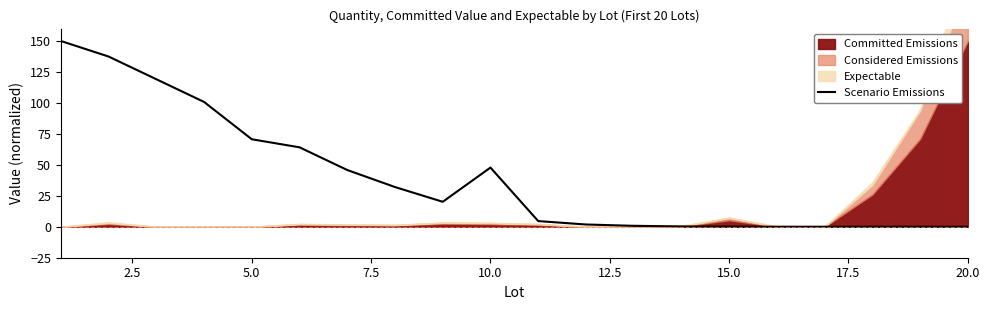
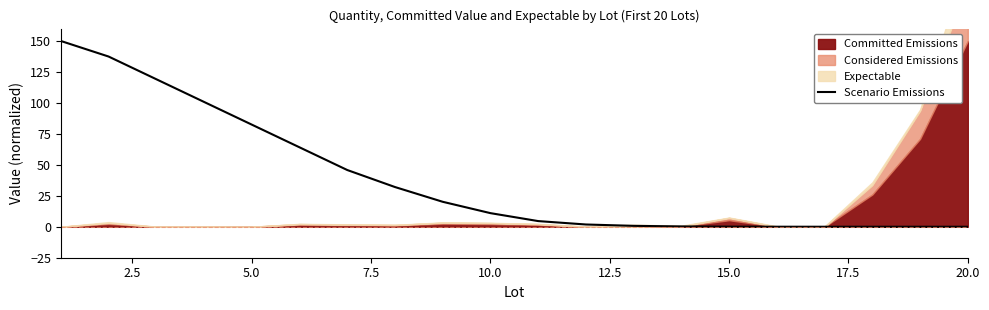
  {
    "Scenario Emissions": {
-     "5.0": 71,
-     "10.0": 48,
+     "5.0": 82,
+     "10.0": 11,
      "15.0": 0,
      "20.0": 0
    },
    "Committed Emissions": {
      "20.0": 150
    }
  }
